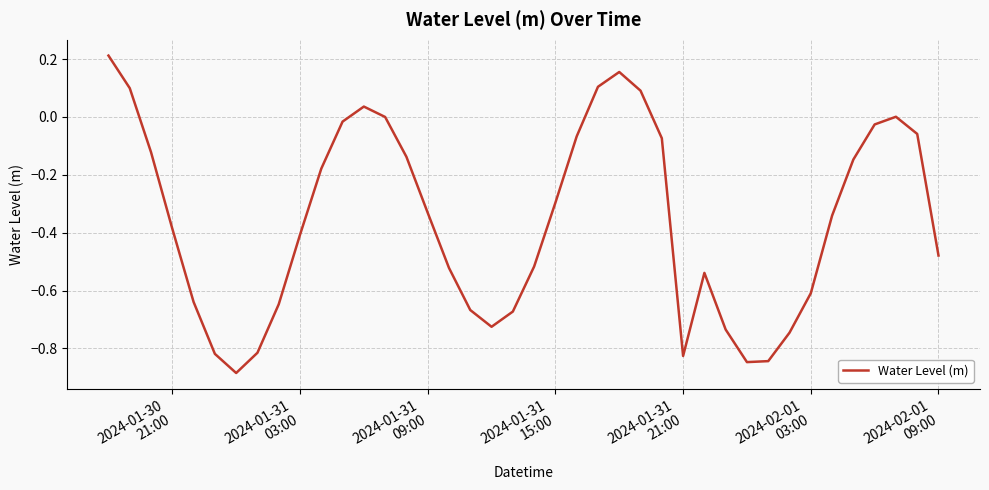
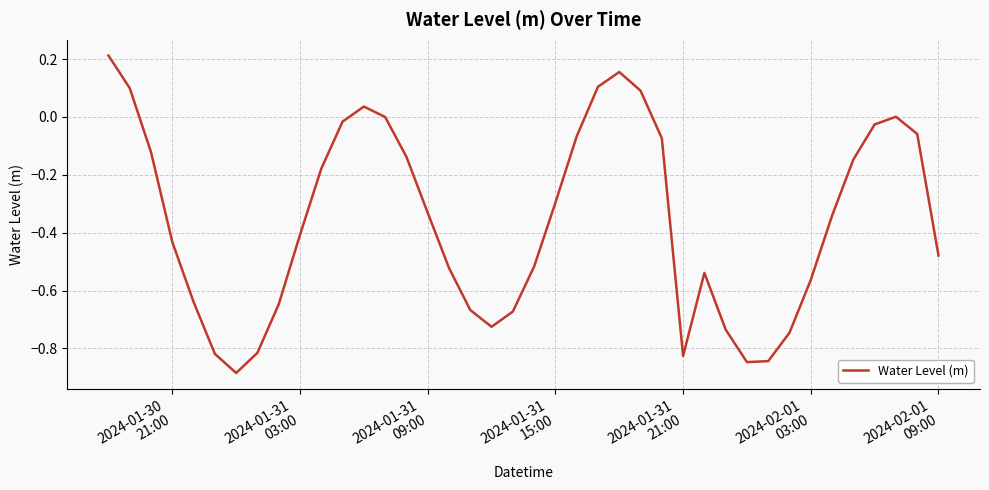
  {
-   "2024-01-30 21:00": -0.39,
+   "2024-01-30 21:00": -0.43,
    "2024-01-31 03:00": -0.41,
    "2024-01-31 09:00": -0.33,
    "2024-01-31 15:00": -0.30,
    "2024-01-31 21:00": -0.83,
-   "2024-02-01 03:00": -0.61,
+   "2024-02-01 03:00": -0.56,
    "2024-02-01 09:00": -0.48
  }
